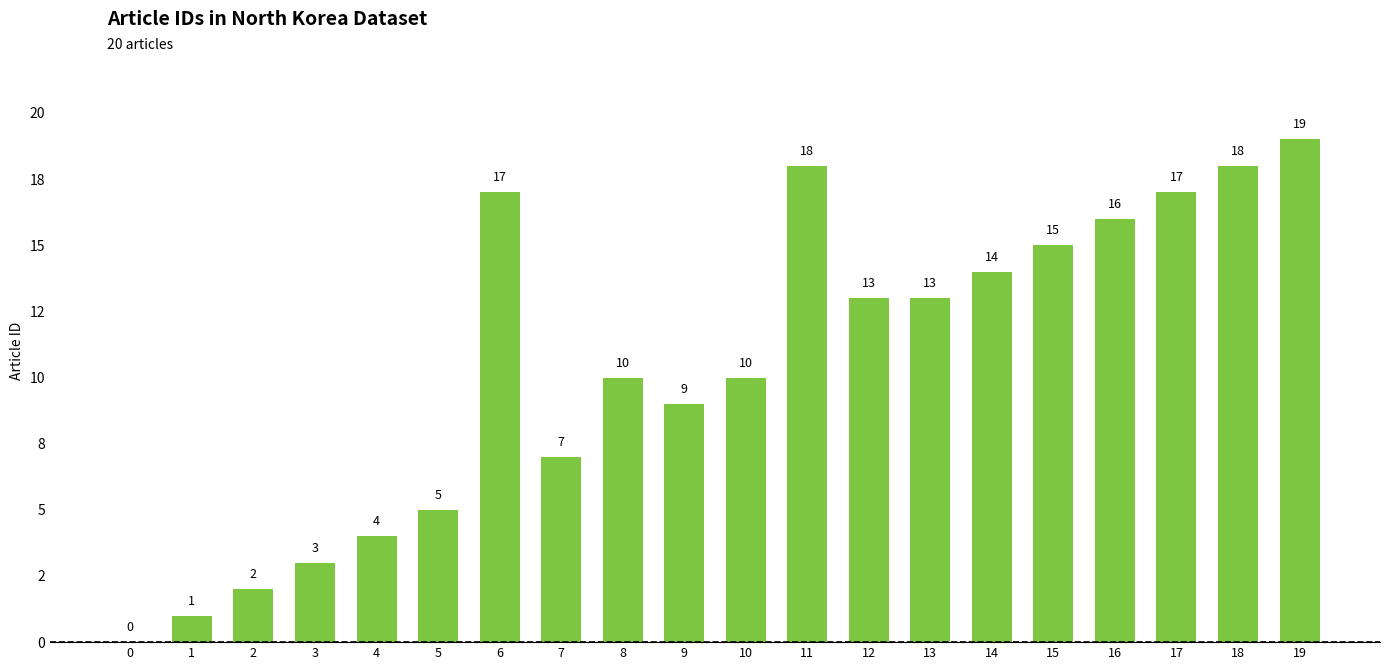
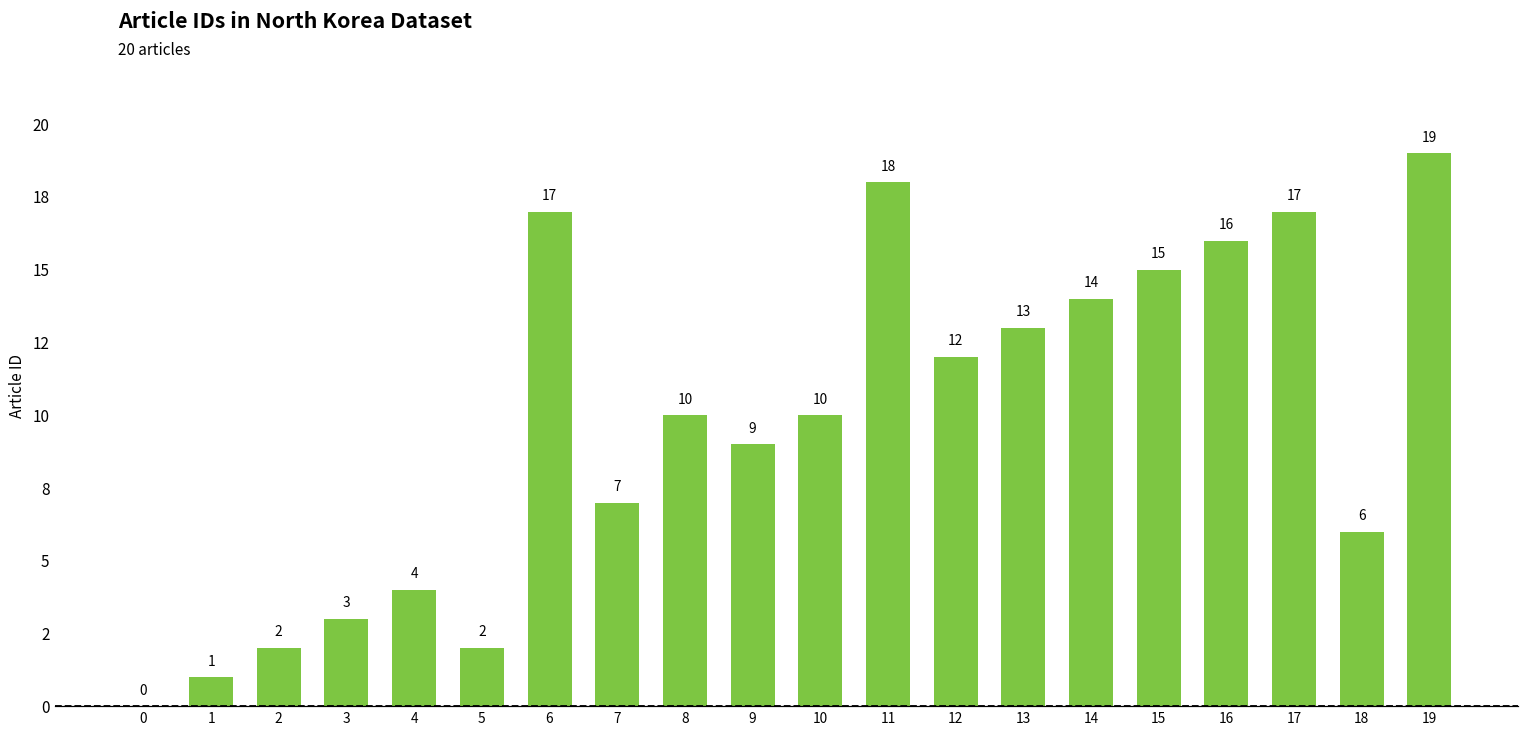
  {
    "0": 0,
    "1": 1,
    "2": 2,
    "3": 3,
    "4": 4,
-   "5": 5,
+   "5": 2,
    "6": 17,
    "7": 7,
    "8": 10,
    "9": 9,
    "10": 10,
    "11": 18,
-   "12": 13,
+   "12": 12,
    "13": 13,
    "14": 14,
    "15": 15,
    "16": 16,
    "17": 17,
-   "18": 18,
+   "18": 6,
    "19": 19
  }
